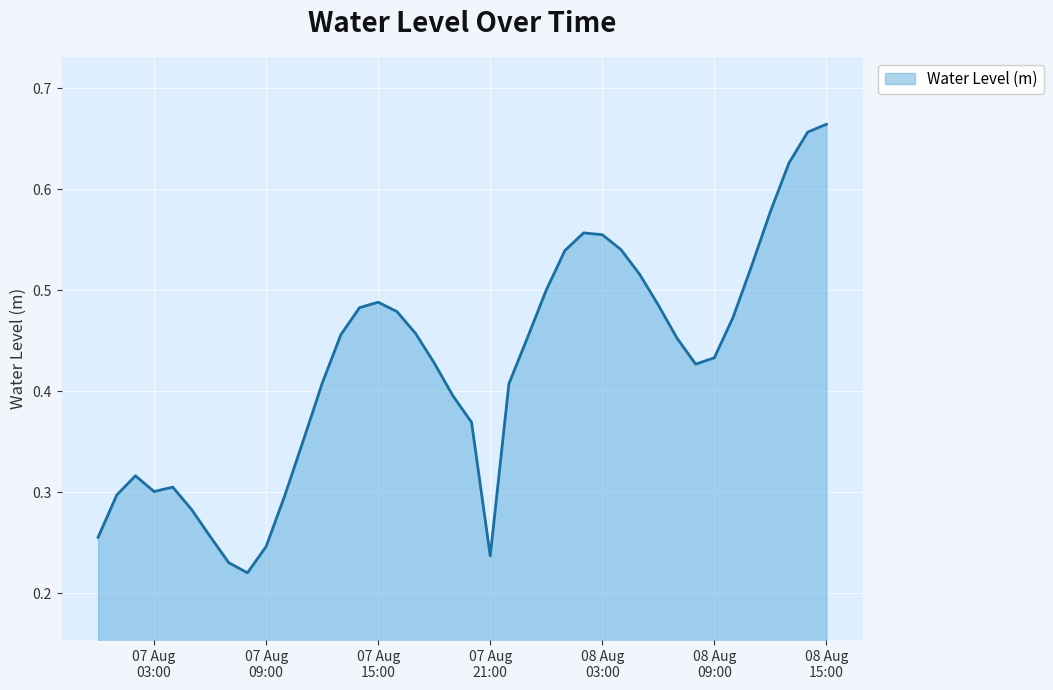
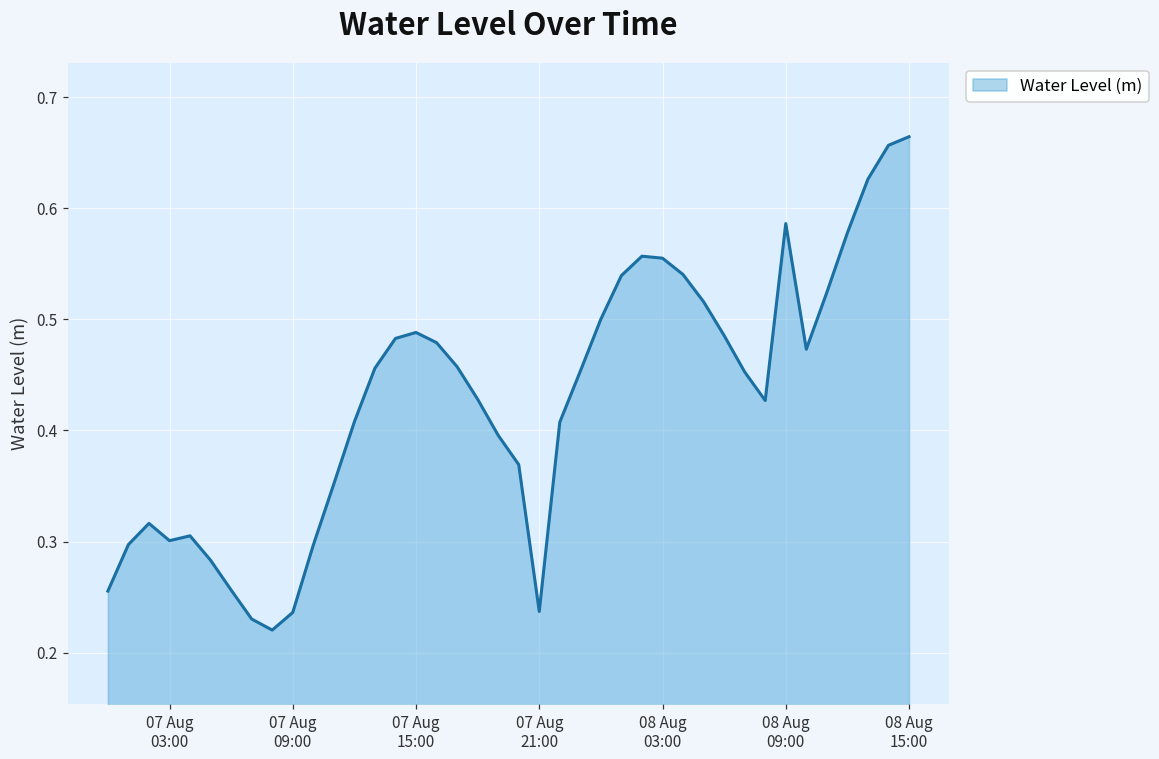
  {
    "07 Aug 03:00": 0.301,
-   "07 Aug 09:00": 0.246,
+   "07 Aug 09:00": 0.236,
    "07 Aug 15:00": 0.488,
    "07 Aug 21:00": 0.237,
    "08 Aug 03:00": 0.555,
-   "08 Aug 09:00": 0.433,
+   "08 Aug 09:00": 0.586,
    "08 Aug 15:00": 0.664
  }
